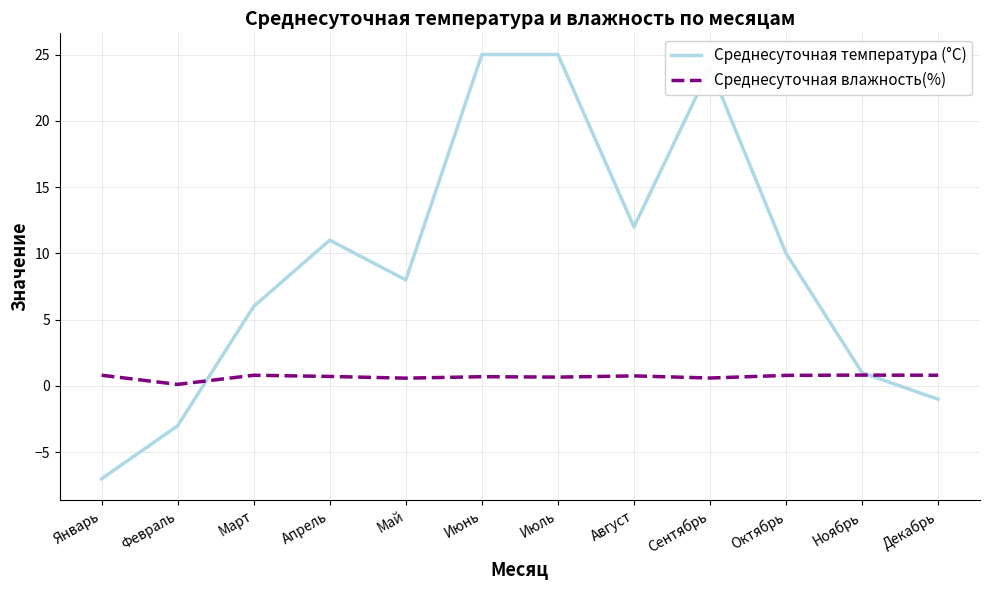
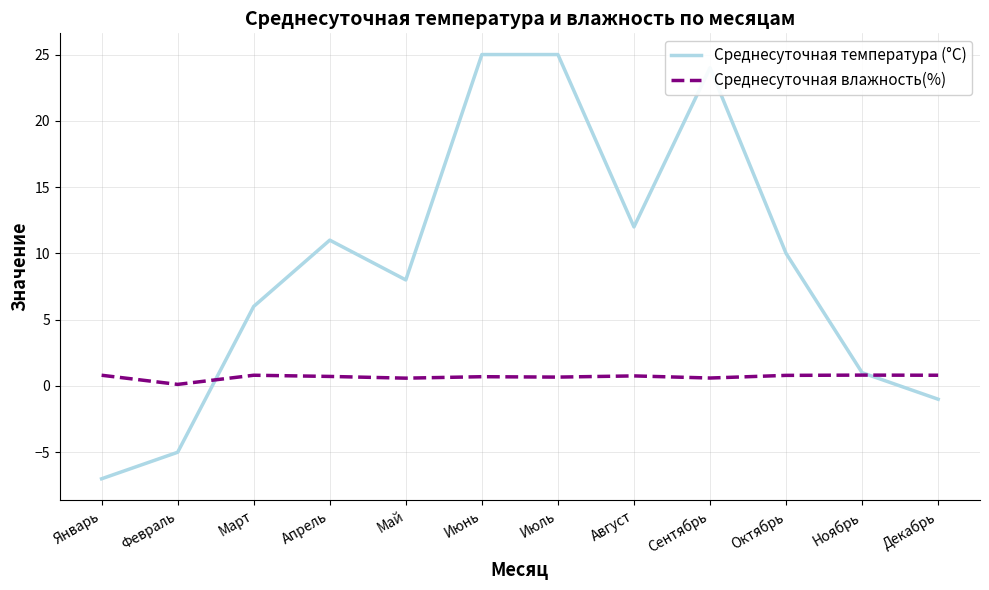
  {
    "Среднесуточная температура (°C)": {
      "Январь": -7,
-     "Февраль": -3,
+     "Февраль": -5,
      "Март": 6,
      "Апрель": 11,
      "Май": 8,
      "Июнь": 25,
      "Июль": 25,
      "Август": 12,
      "Октябрь": 10,
      "Декабрь": -1
    },
    "Среднесуточная влажность(%)": {
      "Январь": 0.8,
      "Февраль": 0,
      "Март": 0.8,
      "Апрель": 0.7,
      "Май": 0.6,
      "Июнь": 0.7,
      "Июль": 0.7,
      "Август": 0.8,
      "Сентябрь": 0.6,
      "Октябрь": 0.8,
      "Декабрь": 0.8
    }
  }
